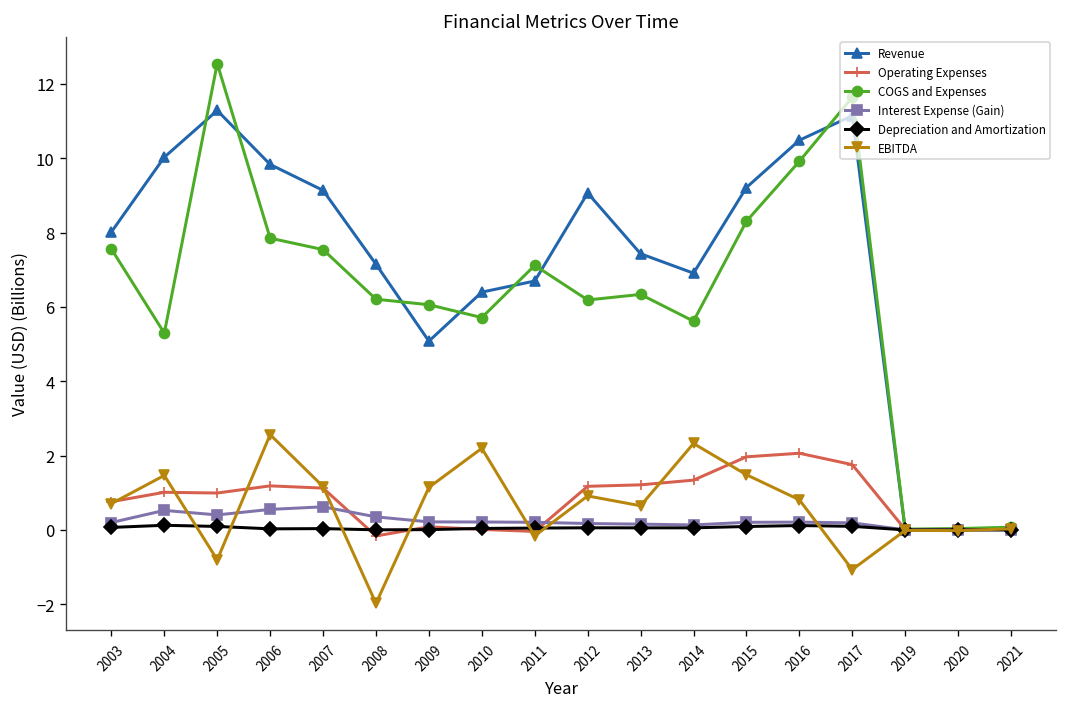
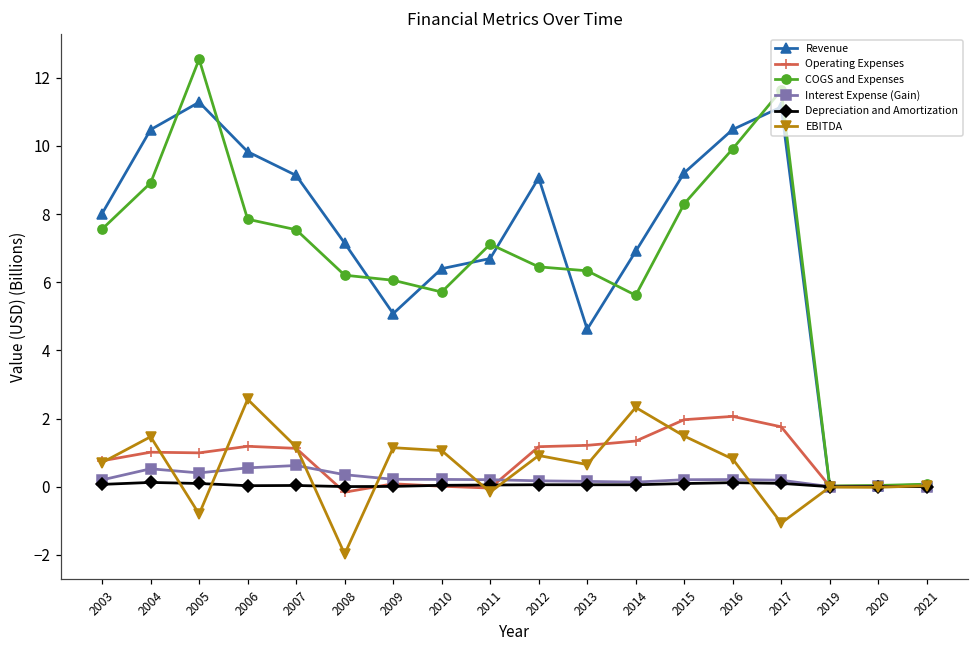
  {
    "Revenue": {
      "2003": 8.0,
-     "2004": 10.0,
+     "2004": 10.5,
      "2005": 11.3,
      "2006": 9.8,
      "2007": 9.1,
      "2008": 7.1,
      "2009": 5.1,
      "2010": 6.4,
      "2011": 6.7,
      "2012": 9.1,
-     "2013": 7.4,
+     "2013": 4.6,
      "2014": 6.9,
      "2015": 9.2,
      "2016": 10.5
    },
    "Operating Expenses": {
      "2004": 1.0,
      "2005": 1.0,
      "2006": 1.2,
      "2008": -0.2,
      "2011": 0.0,
      "2012": 1.2,
      "2013": 1.2,
      "2014": 1.3,
      "2015": 2.0,
      "2016": 2.1,
      "2017": 1.8
    },
    "COGS and Expenses": {
      "2003": 7.6,
-     "2004": 5.3,
+     "2004": 8.9,
      "2005": 12.5,
      "2006": 7.9,
      "2007": 7.5,
      "2008": 6.2,
      "2009": 6.1,
      "2010": 5.7,
      "2011": 7.1,
-     "2012": 6.2,
+     "2012": 6.5,
      "2013": 6.3,
      "2014": 5.6,
      "2015": 8.3,
      "2016": 9.9
    },
    "Interest Expense (Gain)": {
      "2003": 0.2,
      "2004": 0.5,
      "2005": 0.4,
      "2006": 0.6,
      "2007": 0.6,
      "2008": 0.4,
      "2009": 0.2,
      "2010": 0.2,
      "2011": 0.2,
      "2012": 0.2,
      "2013": 0.2,
      "2015": 0.2,
      "2016": 0.2,
      "2017": 0.2
    },
    "Depreciation and Amortization": {
      "2003": 0.1,
      "2004": 0.1,
      "2005": 0.1,
      "2006": 0.0,
      "2007": 0.0,
      "2008": 0.0,
      "2011": 0.0,
      "2012": 0.1,
      "2013": 0.1,
      "2015": 0.1,
      "2016": 0.1,
      "2017": 0.1
    },
    "EBITDA": {
      "2004": 1.5,
      "2005": -0.8,
      "2006": 2.6,
      "2008": -2.0,
      "2009": 1.1,
-     "2010": 2.2,
+     "2010": 1.1,
      "2011": -0.2,
      "2012": 0.9,
      "2013": 0.7,
      "2014": 2.3,
      "2015": 1.5,
      "2016": 0.8,
      "2017": -1.1
    }
  }
